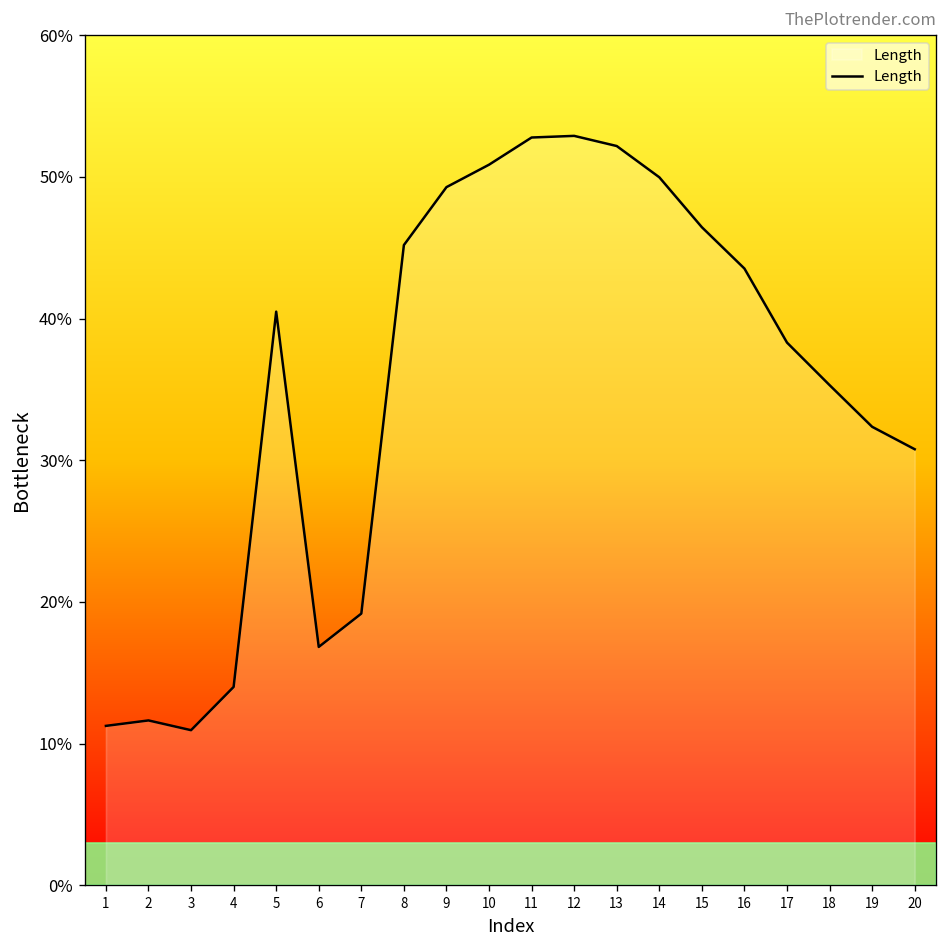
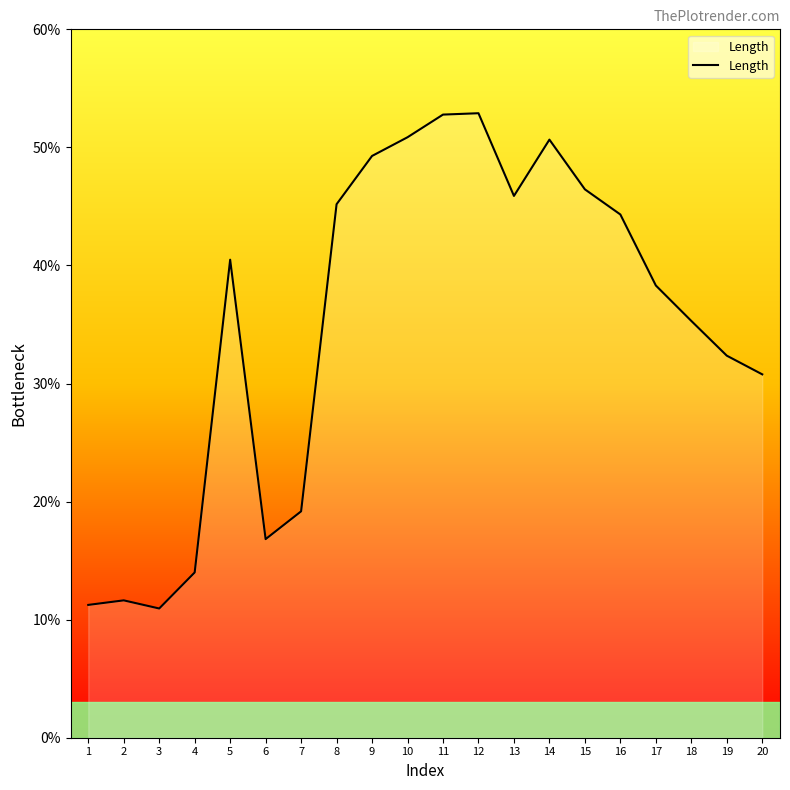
  {
    "1": "11.2%",
    "2": "11.6%",
    "3": "10.9%",
    "4": "14.0%",
    "5": "40.5%",
    "6": "16.8%",
    "7": "19.2%",
    "8": "45.2%",
    "9": "49.3%",
    "10": "50.9%",
    "11": "52.8%",
    "12": "52.9%",
-   "13": "52.2%",
-   "14": "50.0%",
+   "13": "45.9%",
+   "14": "50.7%",
    "15": "46.4%",
-   "16": "43.5%",
+   "16": "44.3%",
    "17": "38.3%",
    "18": "35.3%",
    "19": "32.4%",
    "20": "30.8%"
  }
